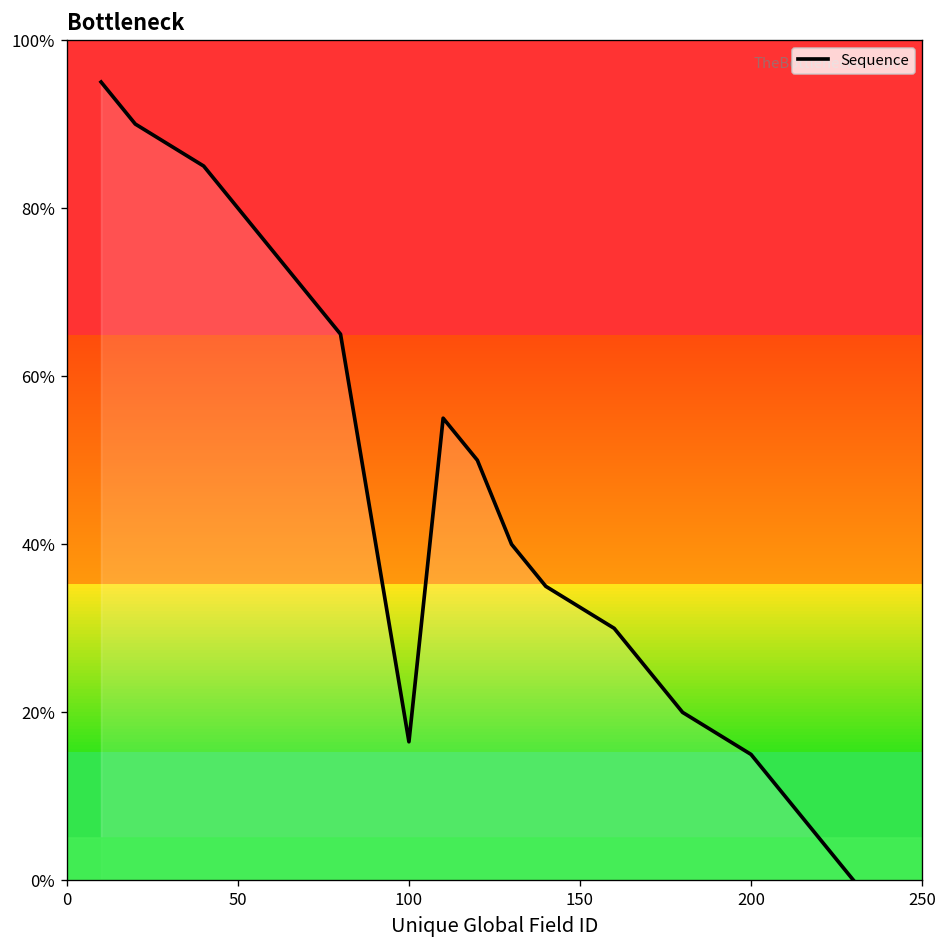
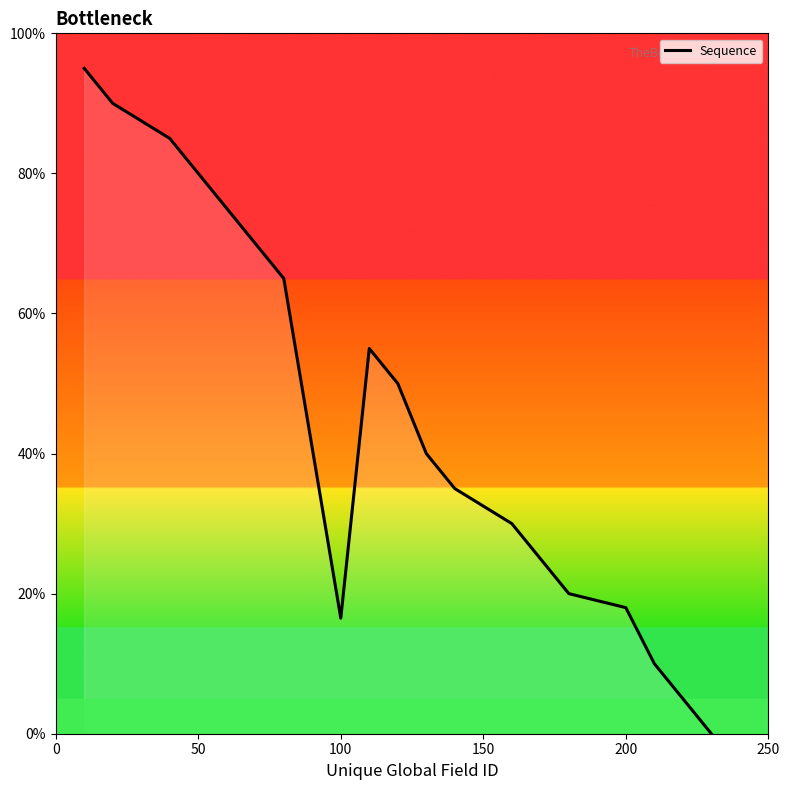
  {
    "50": "80%",
    "100": "17%",
-   "200": "15%"
+   "200": "18%"
  }
